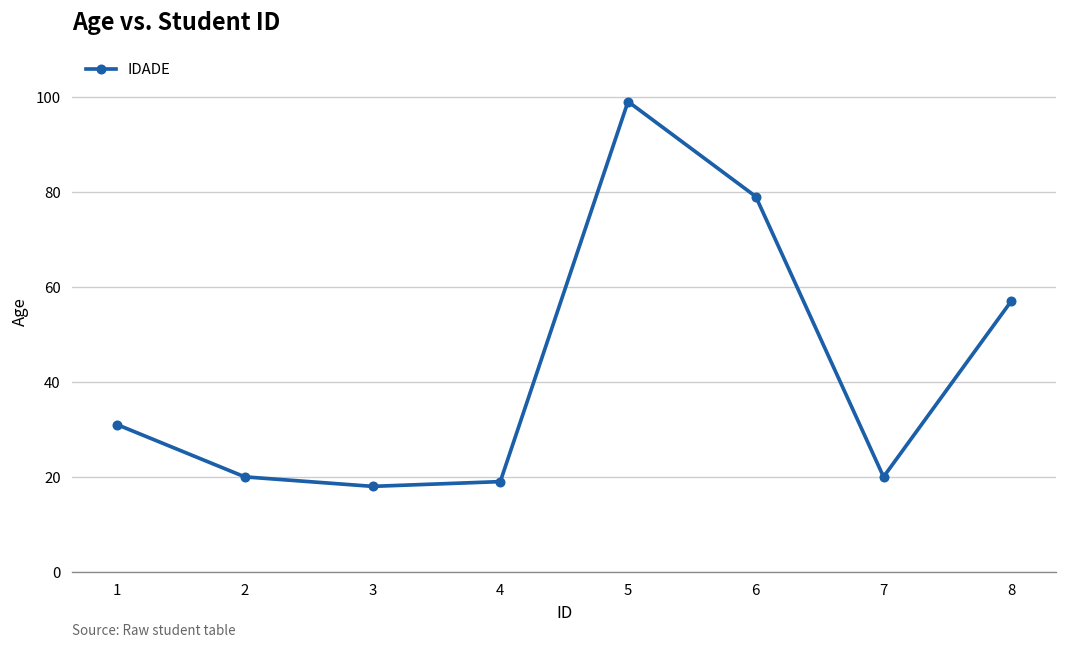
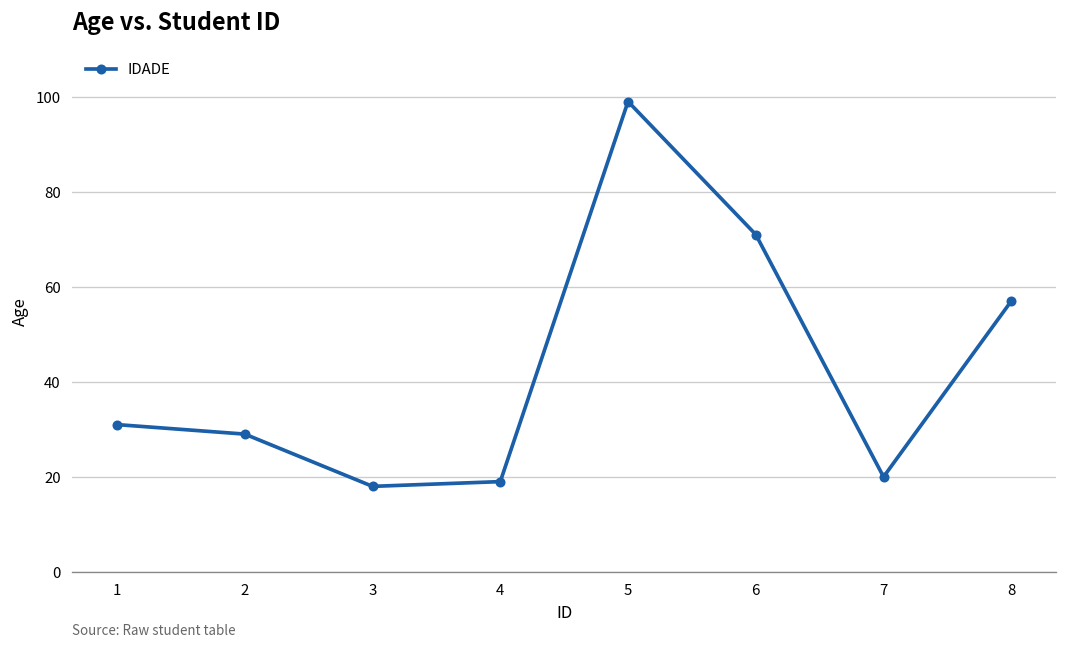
  {
    "1": 31,
-   "2": 20,
+   "2": 29,
    "3": 18,
    "4": 19,
    "5": 99,
-   "6": 79,
+   "6": 71,
    "7": 20,
    "8": 57
  }
